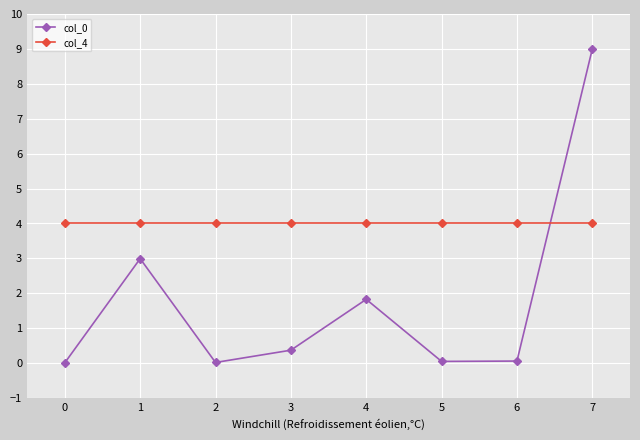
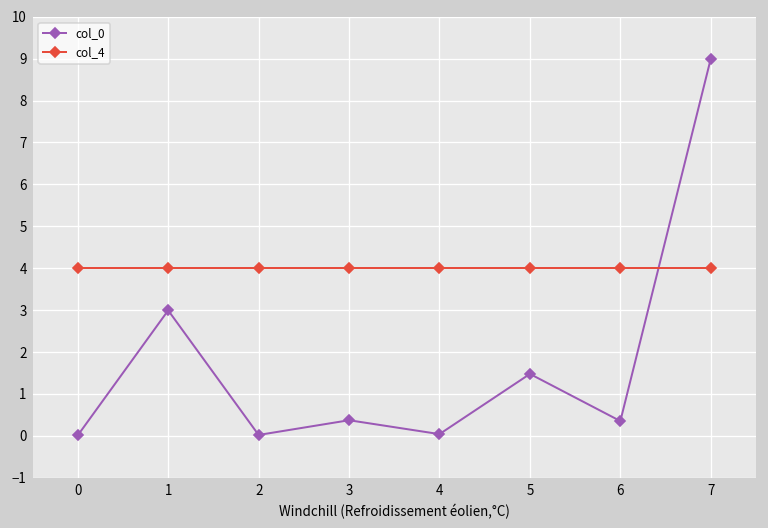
  {
    "col_0": {
      "0": 0.0,
      "1": 3.0,
      "2": 0.0,
      "3": 0.4,
-     "4": 1.8,
-     "5": 0.1,
-     "6": 0.1,
+     "4": 0.0,
+     "5": 1.5,
+     "6": 0.4,
      "7": 9.0
    },
    "col_4": {
      "0": 4.0,
      "1": 4.0,
      "2": 4.0,
      "3": 4.0,
      "4": 4.0,
      "5": 4.0,
      "6": 4.0,
      "7": 4.0
    }
  }
